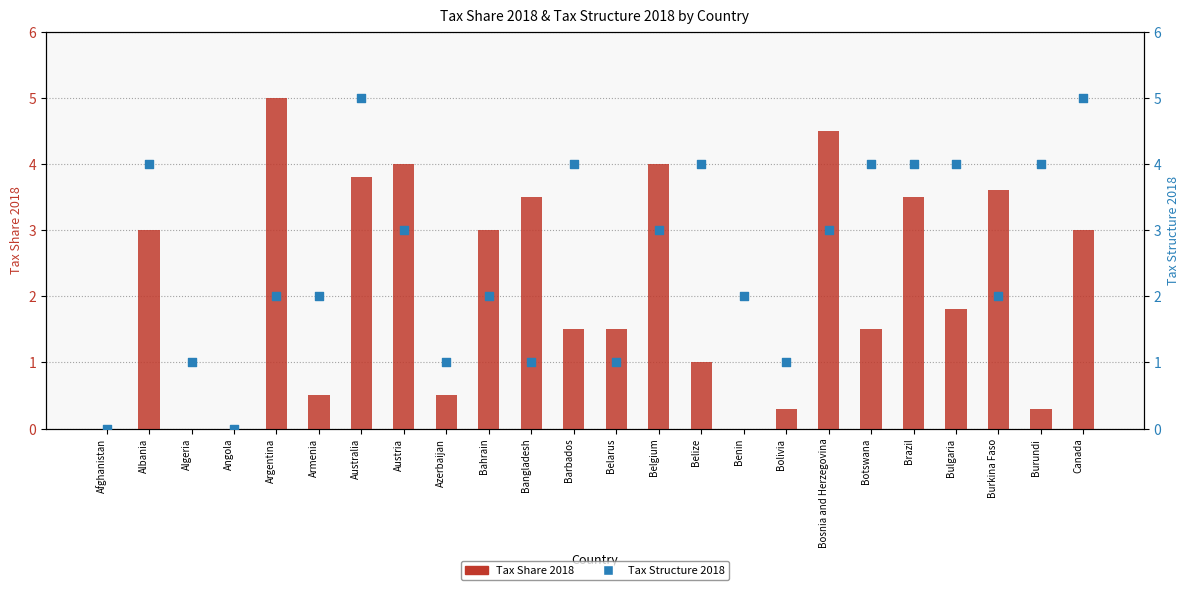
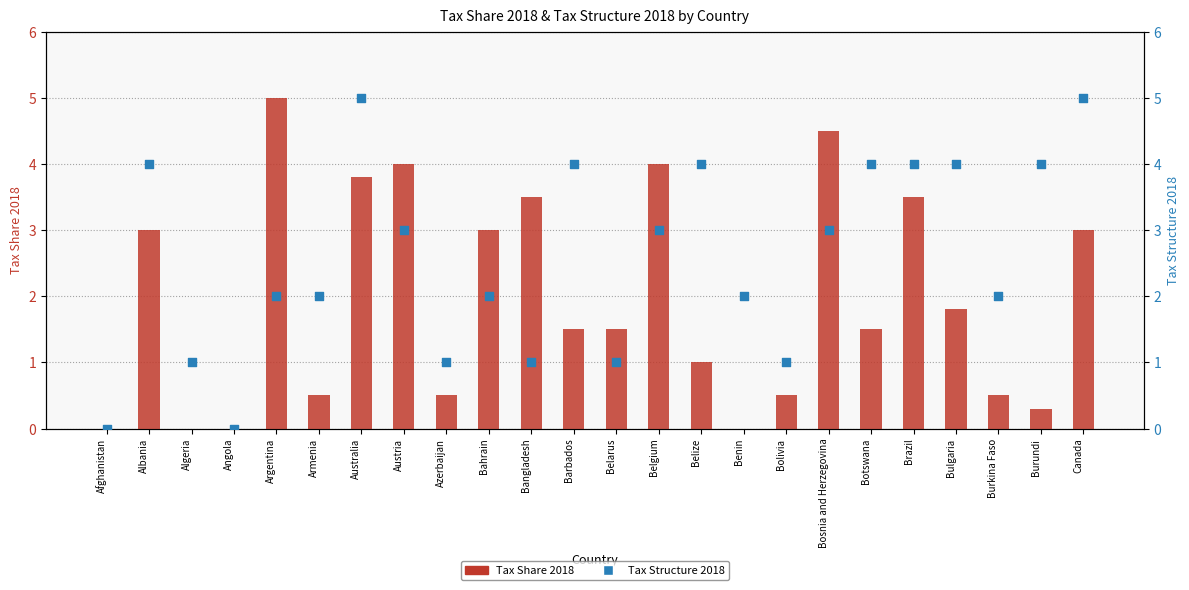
  {
    "Tax Share 2018": {
      "Afghanistan": 0.0,
      "Albania": 3.0,
      "Algeria": 0.0,
      "Angola": 0.0,
      "Argentina": 5.0,
      "Armenia": 0.5,
      "Australia": 3.8,
      "Austria": 4.0,
      "Azerbaijan": 0.5,
      "Bahrain": 3.0,
      "Bangladesh": 3.5,
      "Barbados": 1.5,
      "Belarus": 1.5,
      "Belgium": 4.0,
      "Belize": 1.0,
      "Benin": 0.0,
-     "Bolivia": 0.3,
+     "Bolivia": 0.5,
      "Bosnia and Herzegovina": 4.5,
      "Botswana": 1.5,
      "Brazil": 3.5,
      "Bulgaria": 1.8,
-     "Burkina Faso": 3.6,
+     "Burkina Faso": 0.5,
      "Burundi": 0.3,
      "Canada": 3.0
    }
  }
